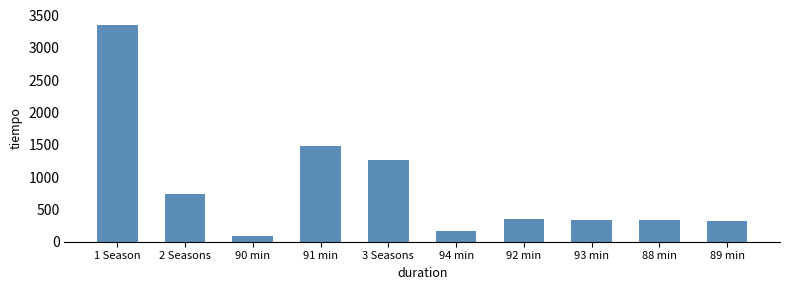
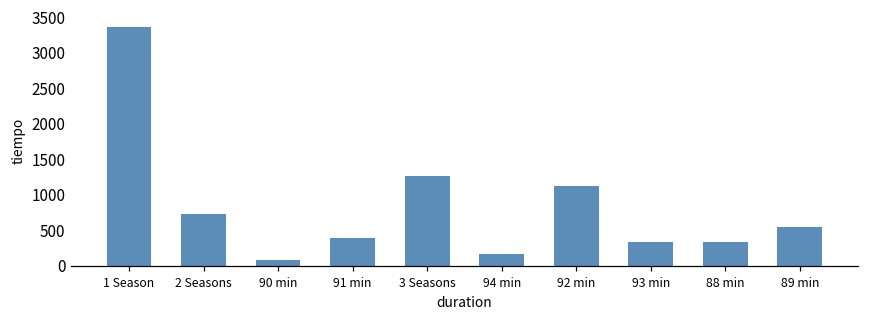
  {
    "1 Season": 3400,
    "2 Seasons": 700,
    "90 min": 100,
-   "91 min": 1500,
+   "91 min": 400,
    "3 Seasons": 1300,
    "94 min": 200,
-   "92 min": 300,
+   "92 min": 1100,
    "93 min": 300,
    "88 min": 300,
-   "89 min": 300
+   "89 min": 500
  }
